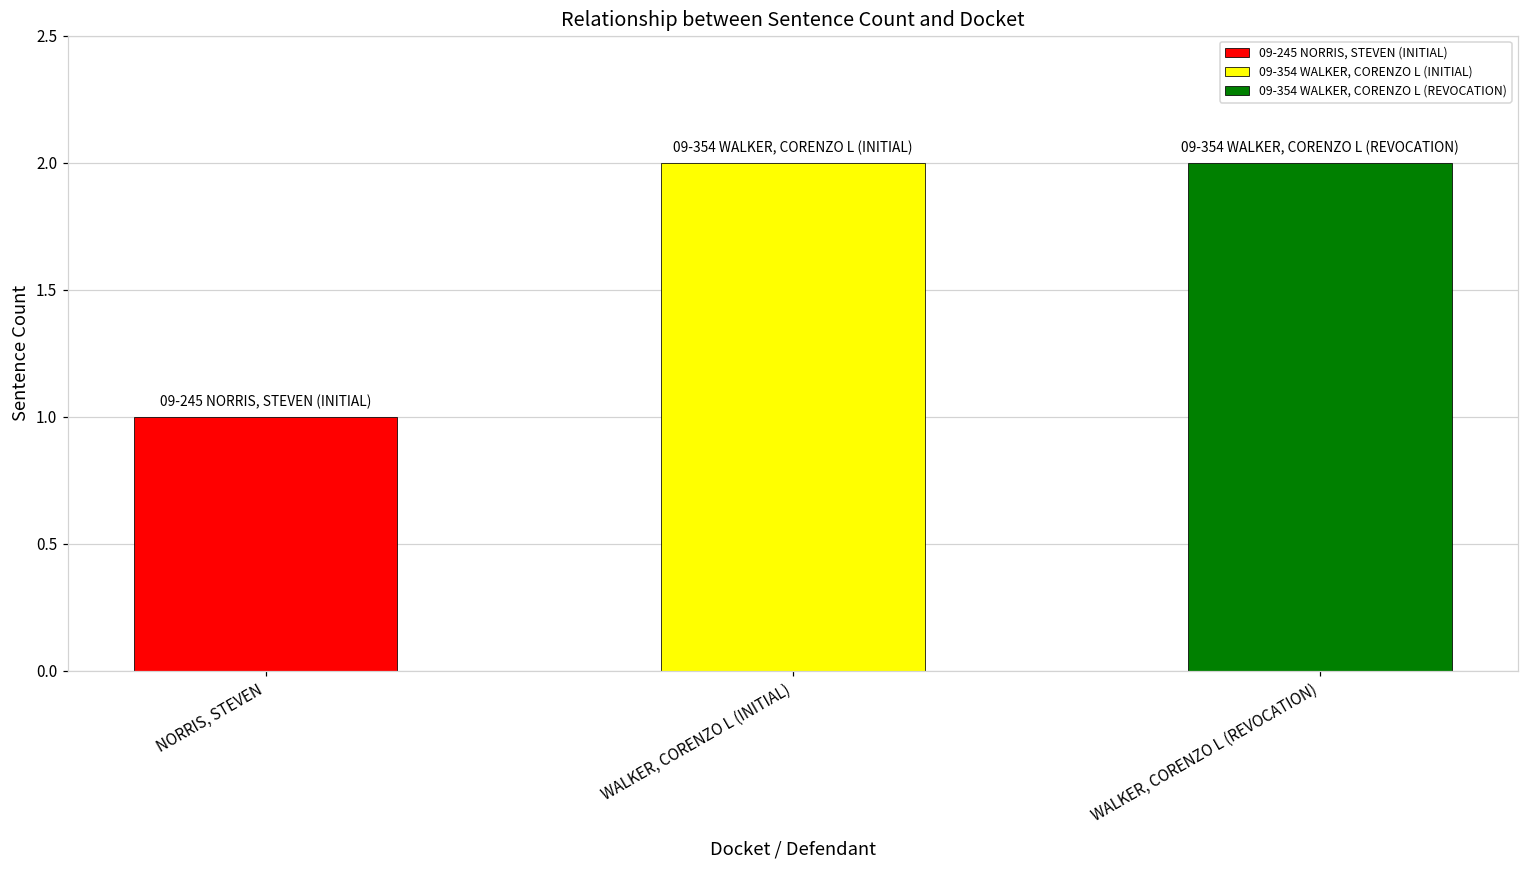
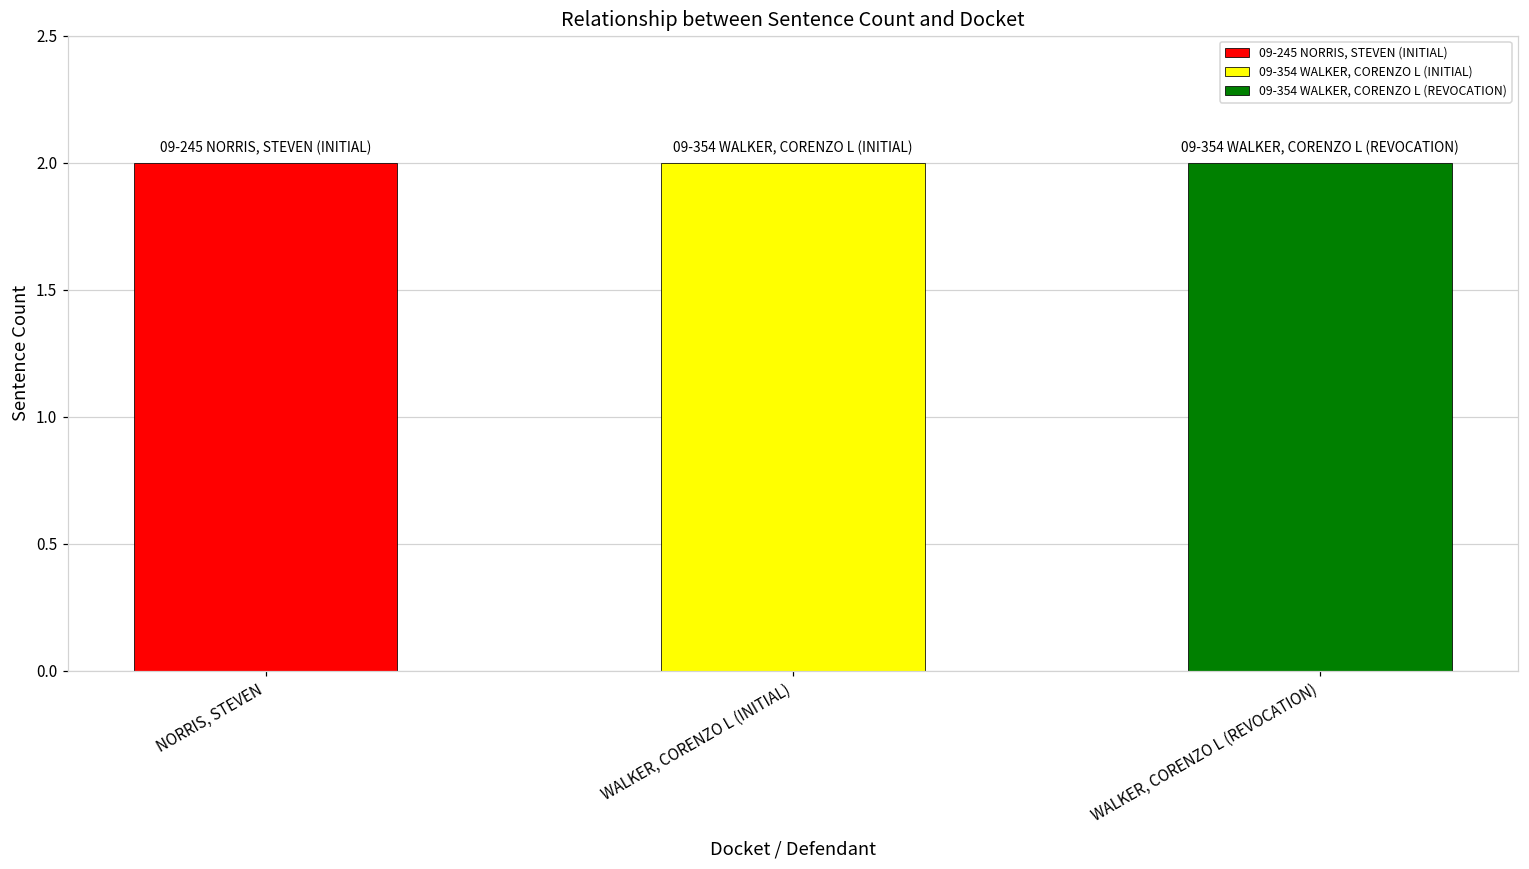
  {
-   "NORRIS, STEVEN": 1
+   "NORRIS, STEVEN": 2
  }
